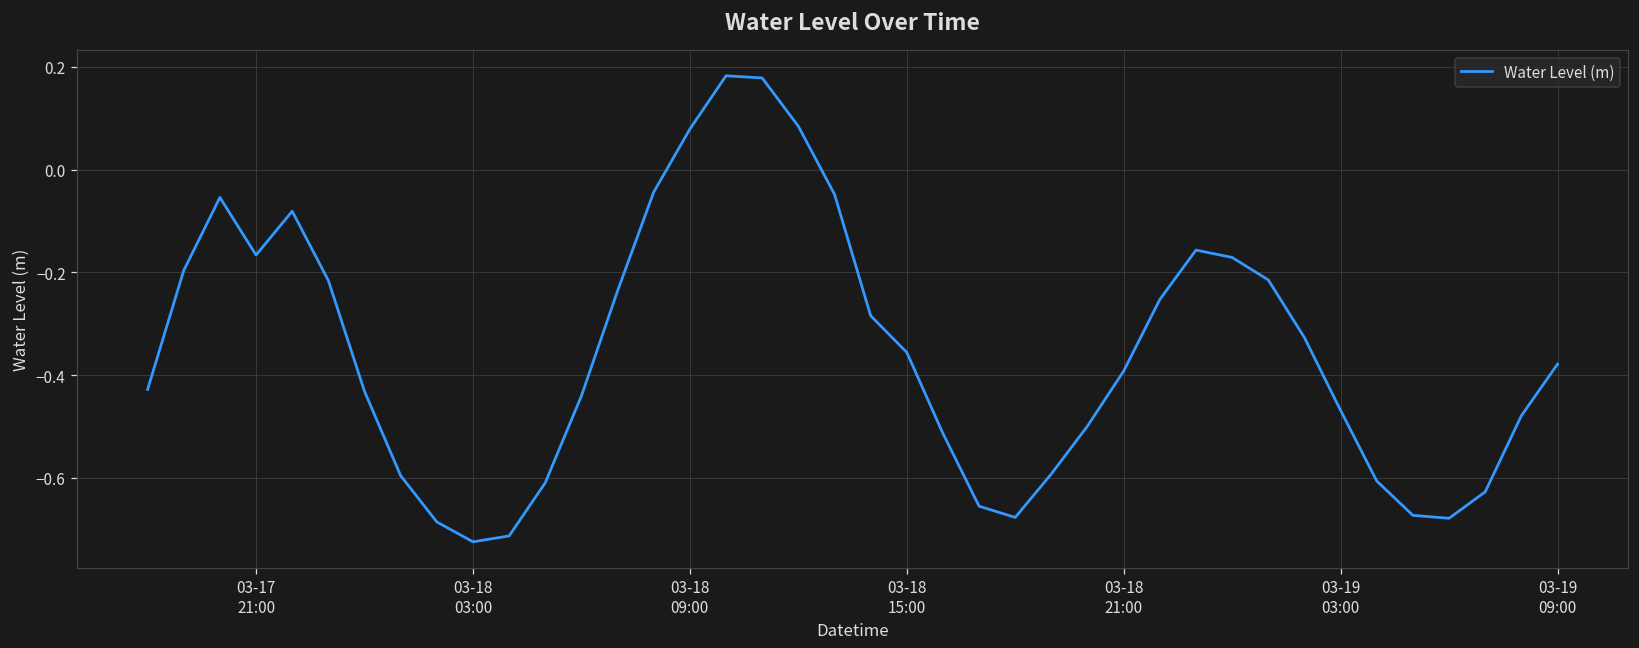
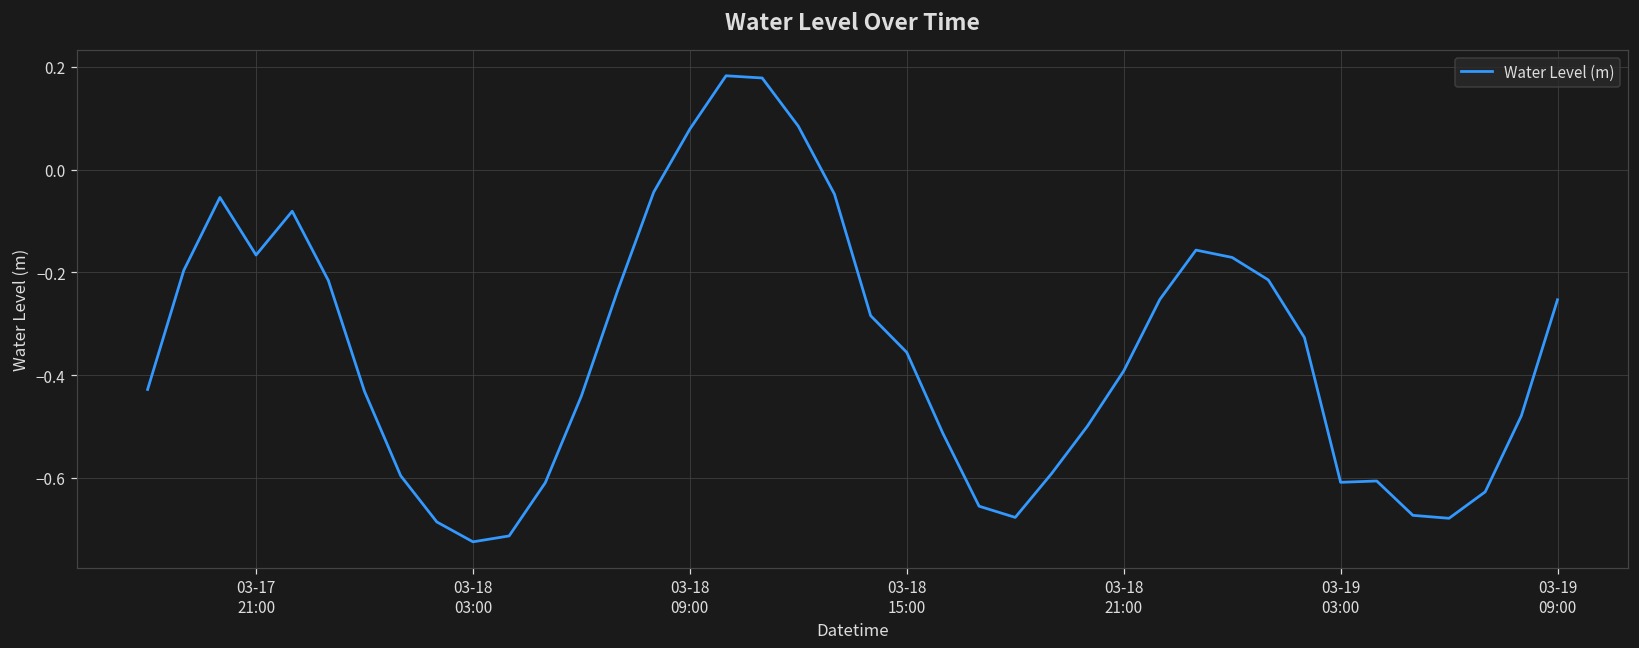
  {
    "03-17 21:00": -0.17,
    "03-18 03:00": -0.72,
    "03-18 09:00": 0.08,
    "03-18 15:00": -0.36,
    "03-18 21:00": -0.39,
-   "03-19 03:00": -0.47,
-   "03-19 09:00": -0.38
+   "03-19 03:00": -0.61,
+   "03-19 09:00": -0.25
  }
